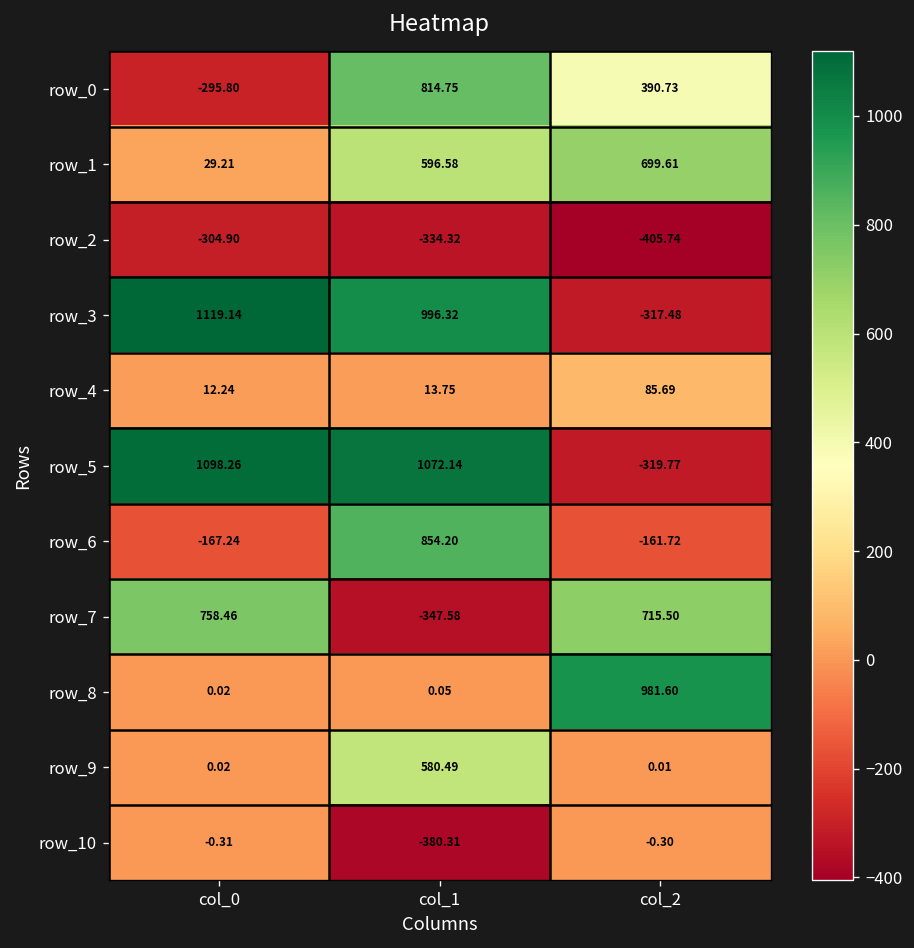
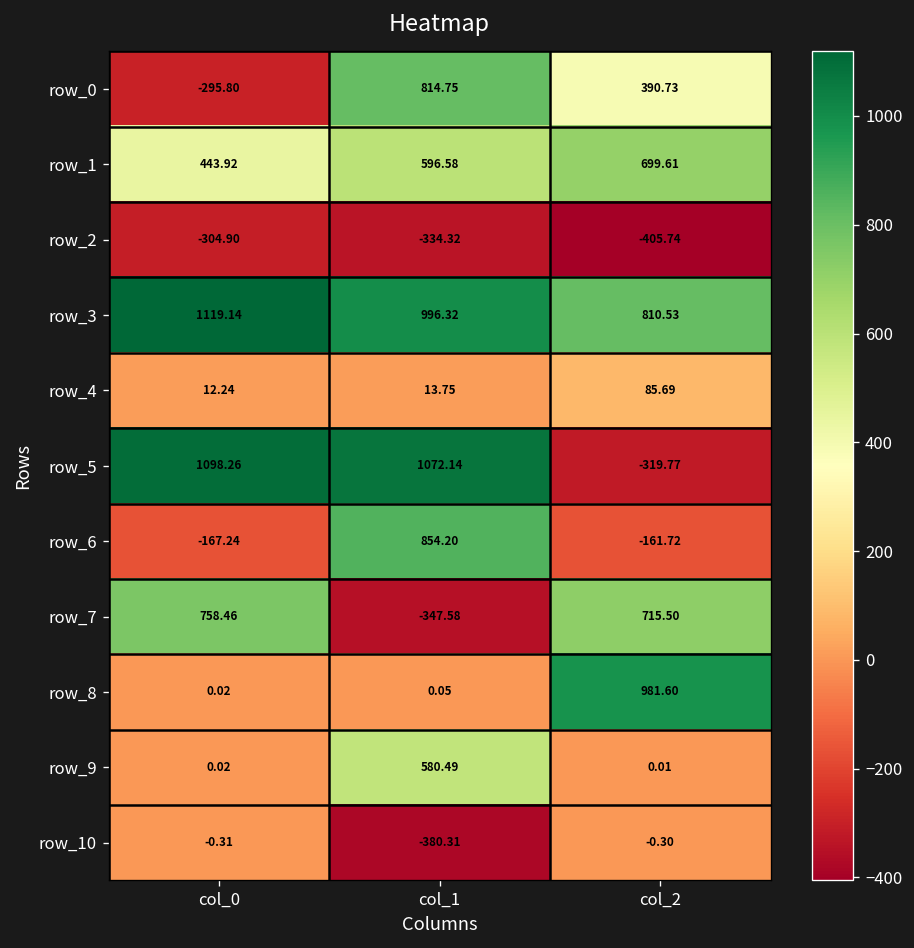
  {
    "row_0": {
      "col_0": -295.80,
      "col_1": 814.75,
      "col_2": 390.73
    },
    "row_1": {
-     "col_0": 29.21,
+     "col_0": 443.92,
      "col_1": 596.58,
      "col_2": 699.61
    },
    "row_2": {
      "col_0": -304.90,
      "col_1": -334.32,
      "col_2": -405.74
    },
    "row_3": {
      "col_0": 1119.14,
      "col_1": 996.32,
-     "col_2": -317.48
+     "col_2": 810.53
    },
    "row_4": {
      "col_0": 12.24,
      "col_1": 13.75,
      "col_2": 85.69
    },
    "row_5": {
      "col_0": 1098.26,
      "col_1": 1072.14,
      "col_2": -319.77
    },
    "row_6": {
      "col_0": -167.24,
      "col_1": 854.20,
      "col_2": -161.72
    },
    "row_7": {
      "col_0": 758.46,
      "col_1": -347.58,
      "col_2": 715.50
    },
    "row_8": {
      "col_0": 0.02,
      "col_1": 0.05,
      "col_2": 981.60
    },
    "row_9": {
      "col_0": 0.02,
      "col_1": 580.49,
      "col_2": 0.01
    },
    "row_10": {
      "col_0": -0.31,
      "col_1": -380.31,
      "col_2": -0.30
    }
  }
